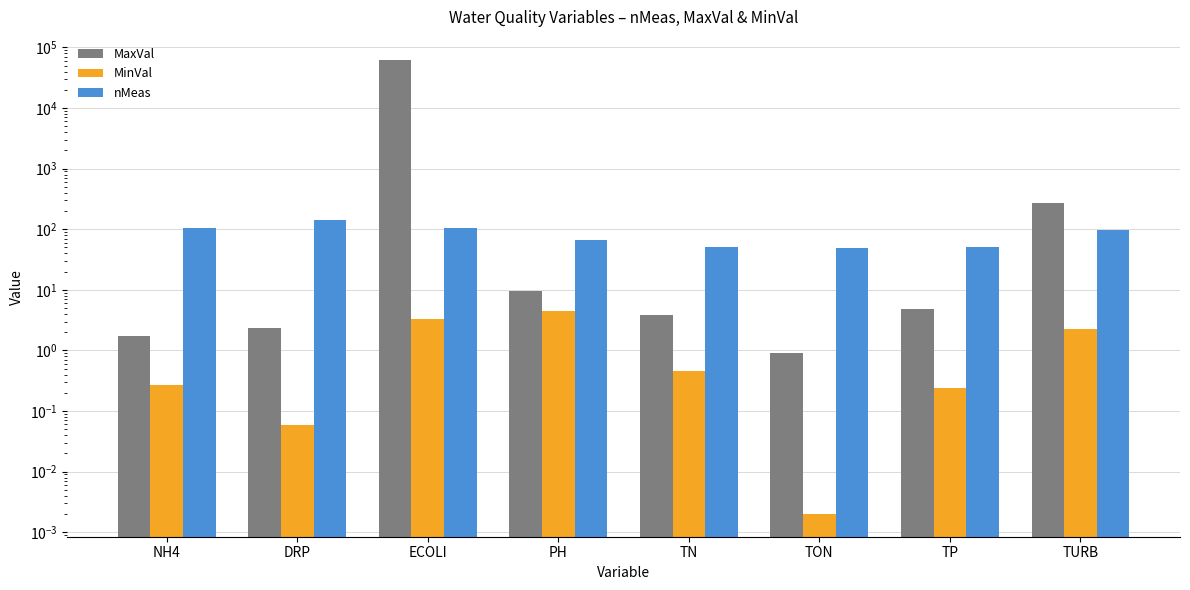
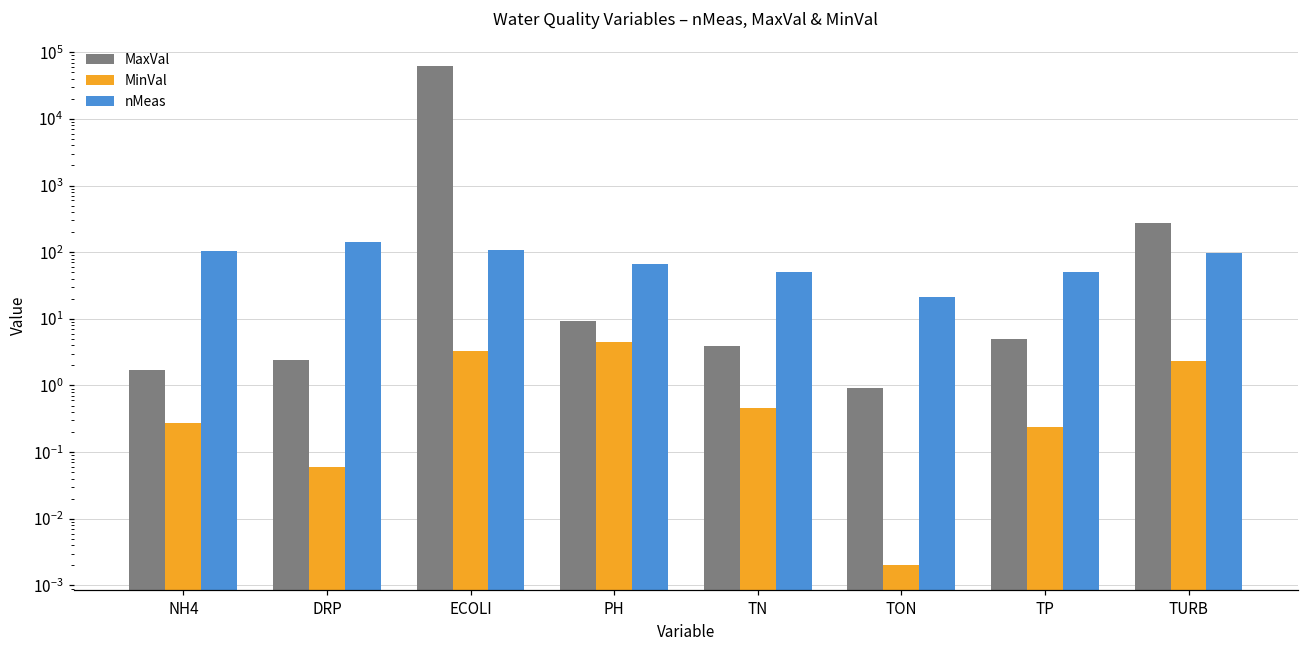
  {
    "MaxVal": {
      "NH4": 1.7,
      "DRP": 2.4,
      "ECOLI": 60000,
      "PH": 9,
      "TN": 4,
      "TON": 1,
      "TP": 5,
      "TURB": 300
    },
    "MinVal": {
      "NH4": 0.3,
      "DRP": 0.06,
      "ECOLI": 3,
      "PH": 5,
      "TN": 0.5,
      "TON": 0.0020,
      "TP": 0.24,
      "TURB": 2.3
    },
    "nMeas": {
      "NH4": 100,
      "DRP": 140,
      "ECOLI": 110,
      "PH": 70,
      "TN": 50,
-     "TON": 50,
+     "TON": 21,
      "TP": 50,
      "TURB": 100
    }
  }
